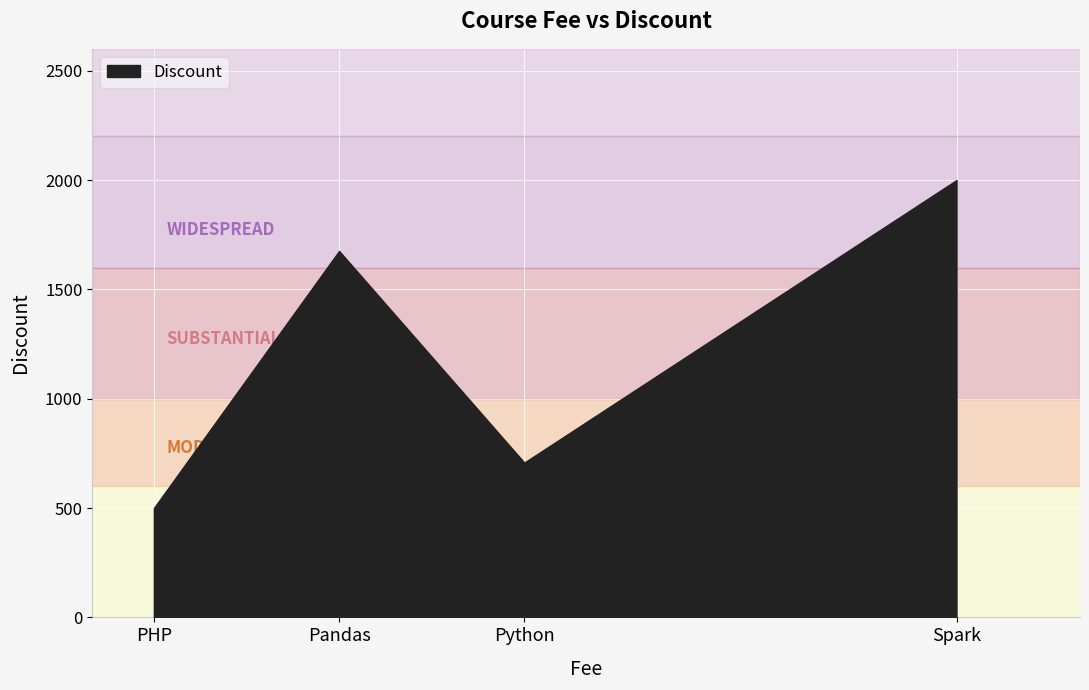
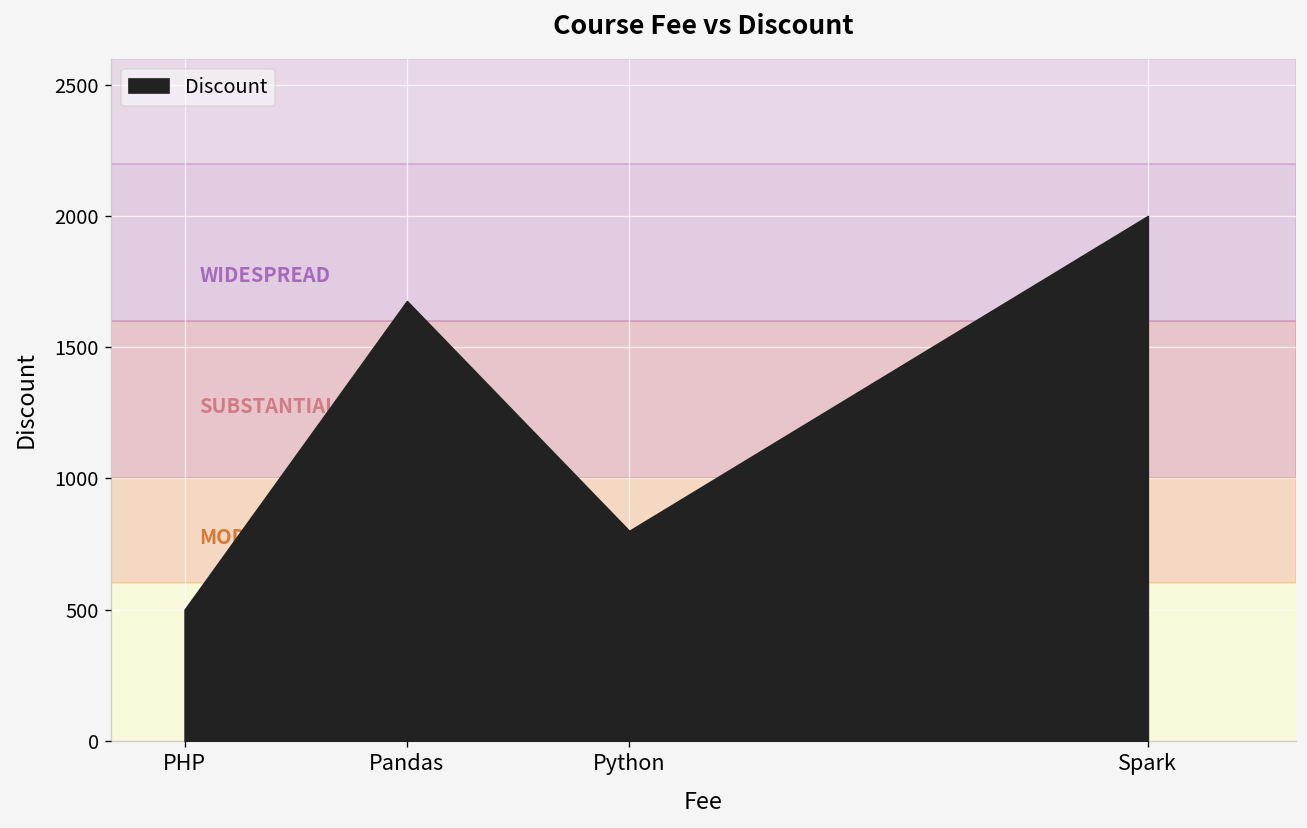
  {
    "PHP": 500,
    "Pandas": 1680,
-   "Python": 710,
+   "Python": 800,
    "Spark": 2000
  }
